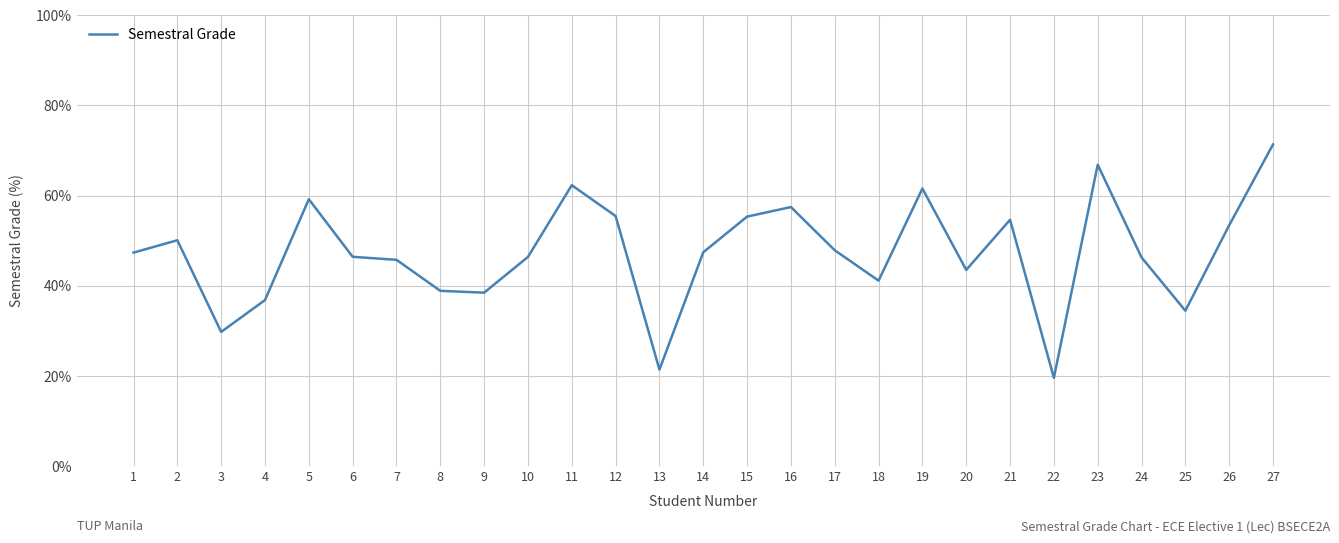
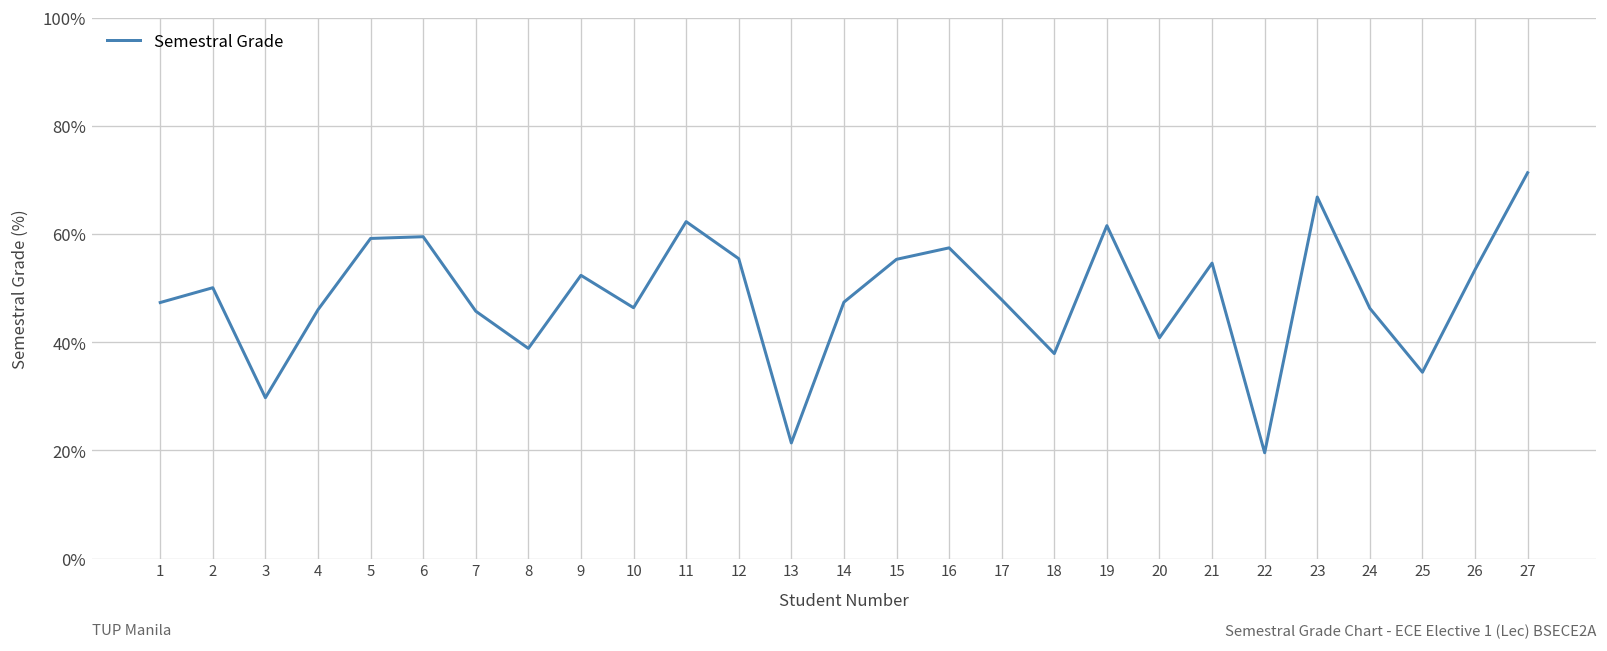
  {
    "1": "47%",
    "2": "50%",
    "3": "30%",
-   "4": "37%",
+   "4": "46%",
    "5": "59%",
-   "6": "46%",
+   "6": "60%",
    "7": "46%",
    "8": "39%",
-   "9": "38%",
+   "9": "52%",
    "10": "46%",
    "11": "62%",
    "12": "55%",
    "13": "21%",
    "14": "47%",
    "15": "55%",
    "16": "57%",
    "17": "48%",
-   "18": "41%",
+   "18": "38%",
    "19": "62%",
-   "20": "43%",
+   "20": "41%",
    "21": "55%",
    "22": "20%",
    "23": "67%",
    "24": "46%",
    "25": "34%",
    "26": "53%",
    "27": "71%"
  }
